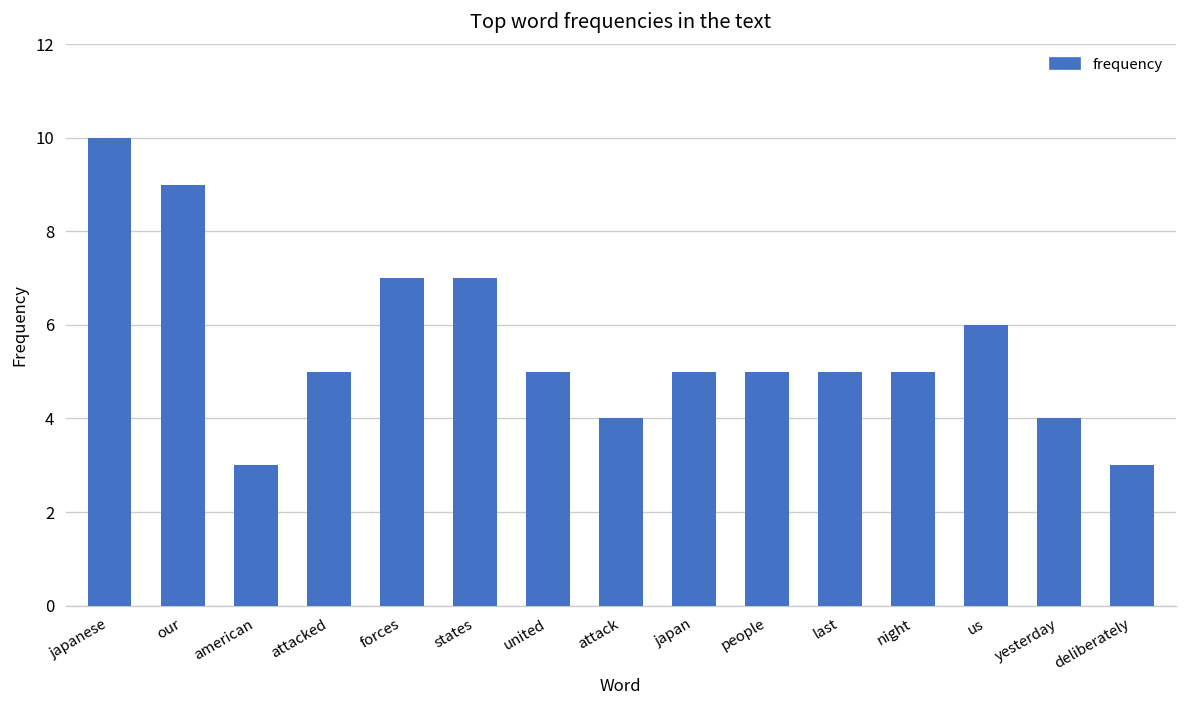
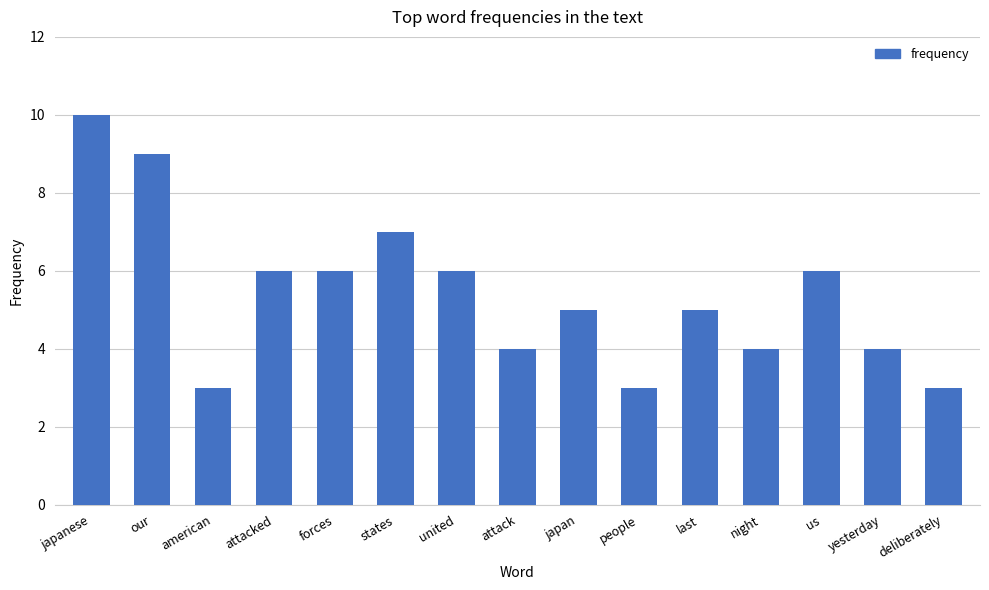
  {
    "japanese": 10,
    "our": 9,
    "american": 3,
-   "attacked": 5,
-   "forces": 7,
+   "attacked": 6,
+   "forces": 6,
    "states": 7,
-   "united": 5,
+   "united": 6,
    "attack": 4,
    "japan": 5,
-   "people": 5,
+   "people": 3,
    "last": 5,
-   "night": 5,
+   "night": 4,
    "us": 6,
    "yesterday": 4,
    "deliberately": 3
  }
